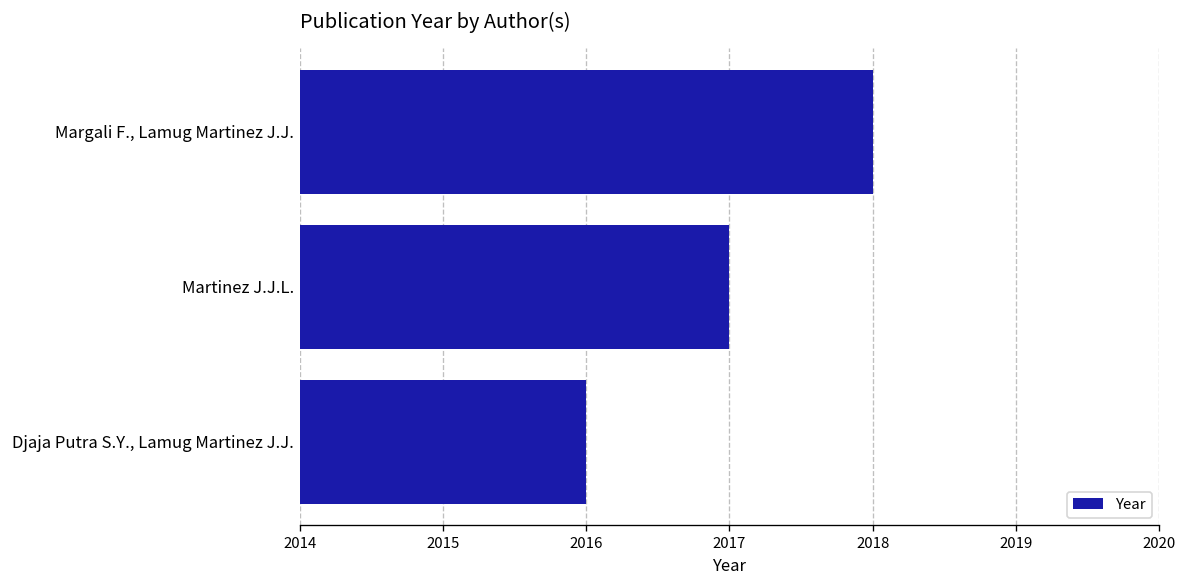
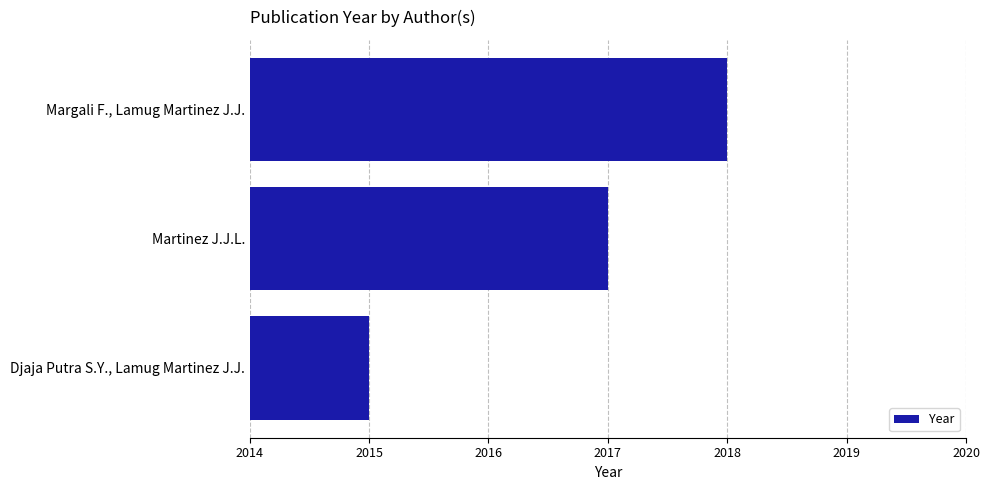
  {
    "Margali F., Lamug Martinez J.J.": 2018,
    "Martinez J.J.L.": 2017,
-   "Djaja Putra S.Y., Lamug Martinez J.J.": 2016
+   "Djaja Putra S.Y., Lamug Martinez J.J.": 2015
  }
